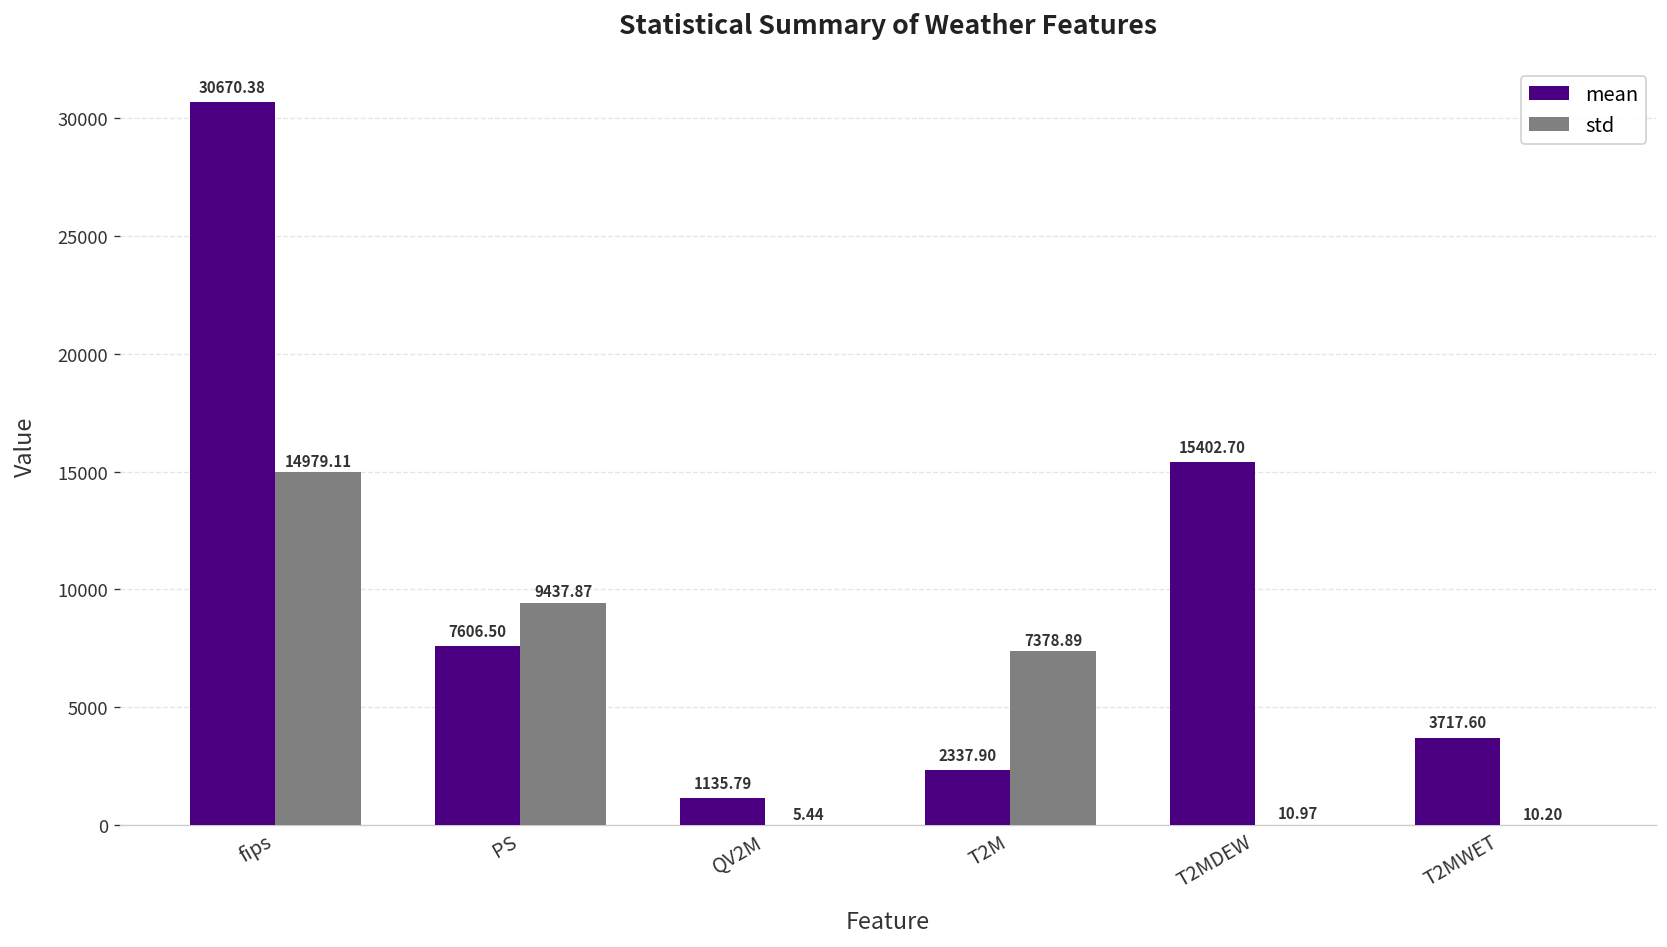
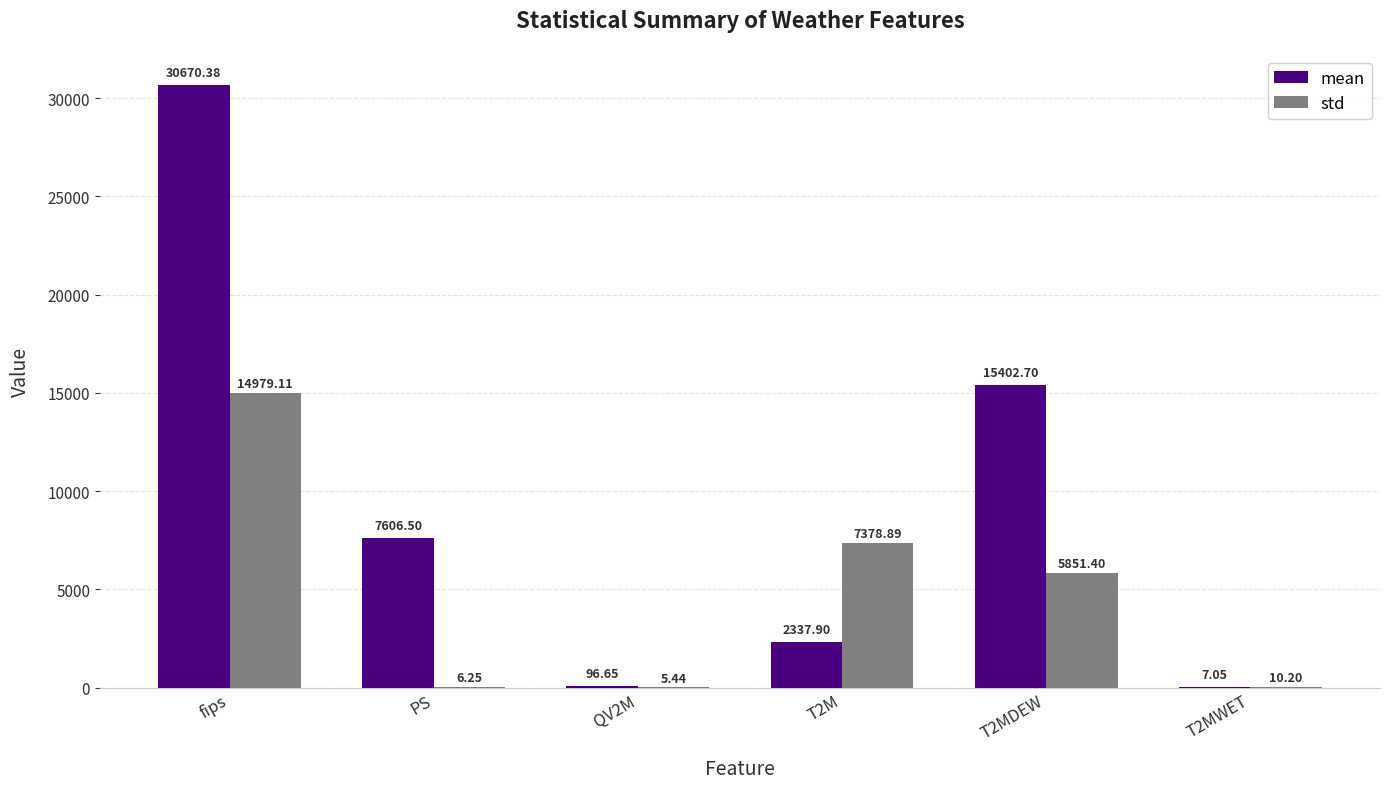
  {
    "mean": {
      "fips": 30670.38,
      "PS": 7606.50,
-     "QV2M": 1135.79,
+     "QV2M": 96.65,
      "T2M": 2337.90,
      "T2MDEW": 15402.70,
-     "T2MWET": 3717.60
+     "T2MWET": 7.05
    },
    "std": {
      "fips": 14979.11,
-     "PS": 9437.87,
+     "PS": 6.25,
      "QV2M": 5.44,
      "T2M": 7378.89,
-     "T2MDEW": 10.97,
+     "T2MDEW": 5851.40,
      "T2MWET": 10.20
    }
  }
